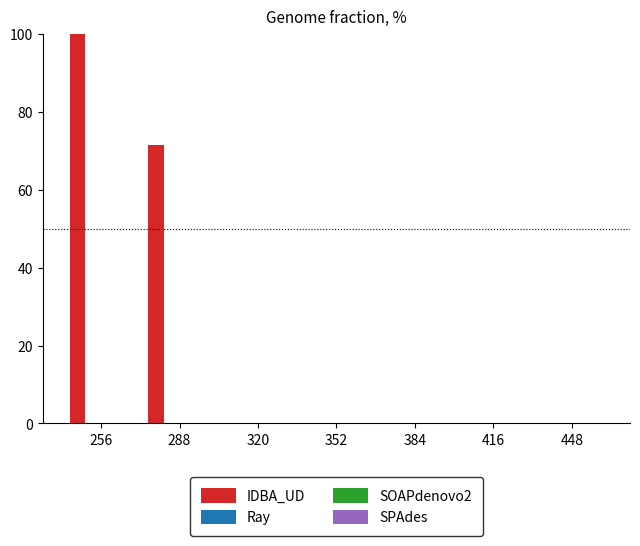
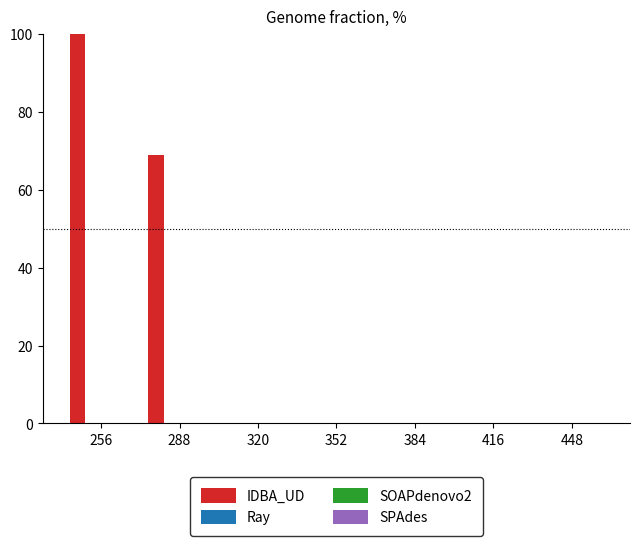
  {
    "IDBA_UD": {
      "256": 100,
-     "288": 71,
+     "288": 69,
      "352": 0,
      "384": 0,
      "416": 0,
      "448": 0
    },
    "Ray": {
      "256": 0,
      "288": 0,
      "320": 0,
      "352": 0,
      "384": 0,
      "416": 0,
      "448": 0
    },
    "SOAPdenovo2": {
      "256": 0,
      "288": 0,
      "320": 0,
      "352": 0,
      "384": 0,
      "416": 0,
      "448": 0
    },
    "SPAdes": {
      "256": 0,
      "288": 0,
      "320": 0,
      "352": 0,
      "384": 0,
      "416": 0,
      "448": 0
    }
  }
